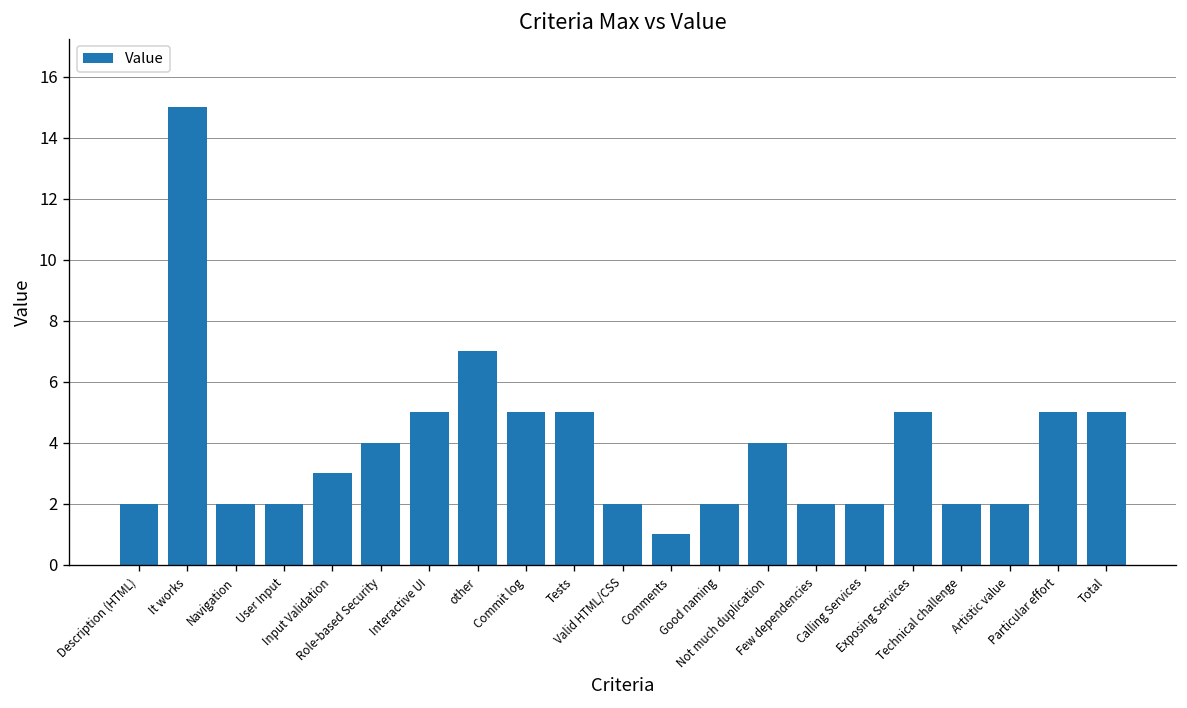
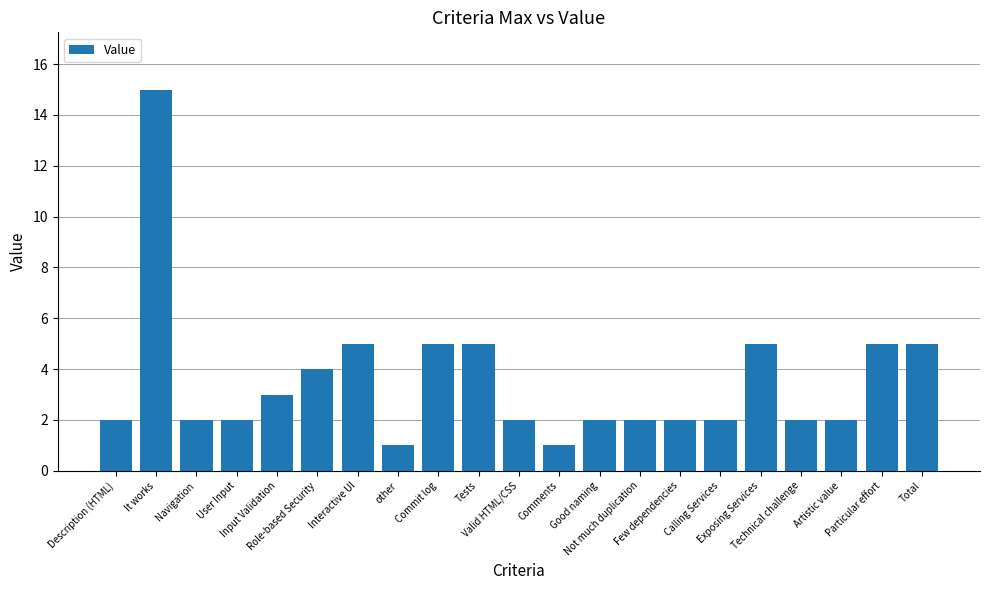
  {
    "Description (HTML)": 2,
    "It works": 15,
    "Navigation": 2,
    "User Input": 2,
    "Input Validation": 3,
    "Role-based Security": 4,
    "Interactive UI": 5,
-   "other": 7,
+   "other": 1,
    "Commit log": 5,
    "Tests": 5,
    "Valid HTML/CSS": 2,
    "Comments": 1,
    "Good naming": 2,
-   "Not much duplication": 4,
+   "Not much duplication": 2,
    "Few dependencies": 2,
    "Calling Services": 2,
    "Exposing Services": 5,
    "Technical challenge": 2,
    "Artistic value": 2,
    "Particular effort": 5,
    "Total": 5
  }
